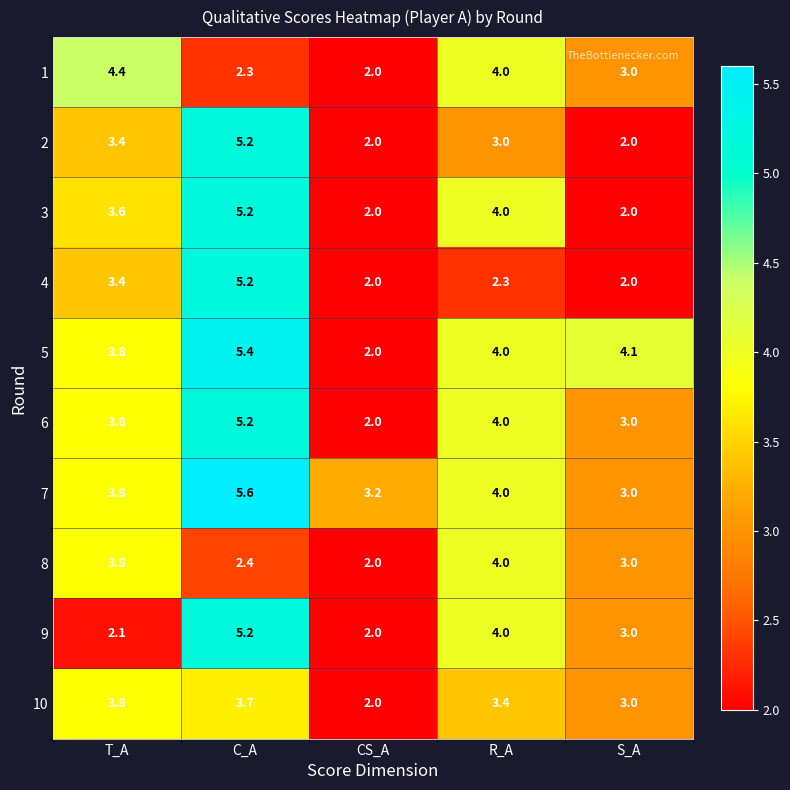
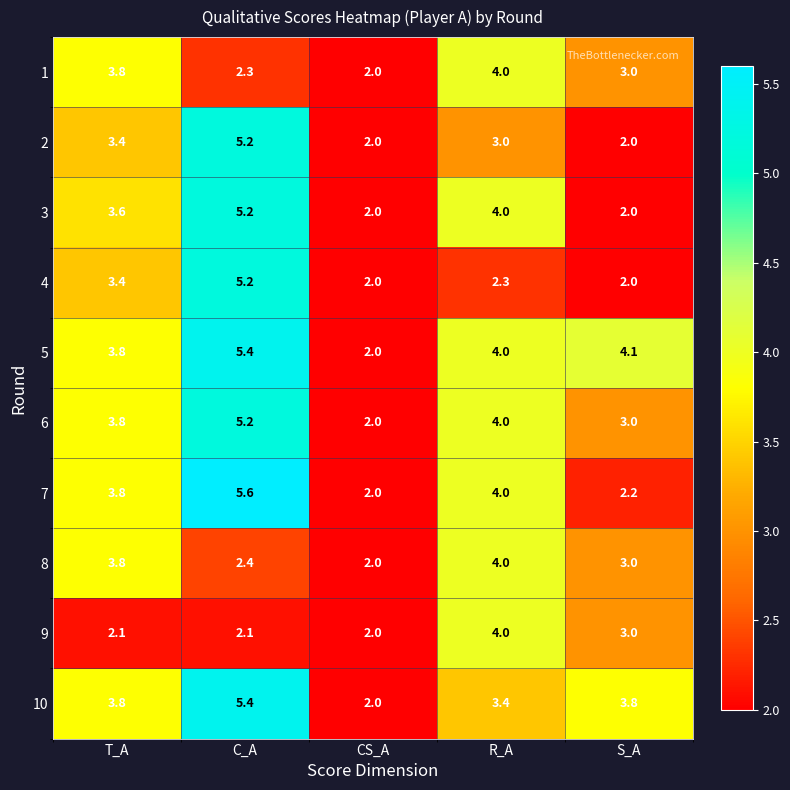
  {
    "1": {
-     "T_A": 4.4,
+     "T_A": 3.8,
      "C_A": 2.3,
      "CS_A": 2.0,
      "R_A": 4.0
    },
    "2": {
      "T_A": 3.4,
      "C_A": 5.2,
      "CS_A": 2.0,
      "R_A": 3.0,
      "S_A": 2.0
    },
    "3": {
      "T_A": 3.6,
      "C_A": 5.2,
      "CS_A": 2.0,
      "R_A": 4.0,
      "S_A": 2.0
    },
    "4": {
      "T_A": 3.4,
      "C_A": 5.2,
      "CS_A": 2.0,
      "R_A": 2.3,
      "S_A": 2.0
    },
    "5": {
      "T_A": 3.8,
      "C_A": 5.4,
      "CS_A": 2.0,
      "R_A": 4.0,
      "S_A": 4.1
    },
    "6": {
      "T_A": 3.8,
      "C_A": 5.2,
      "CS_A": 2.0,
      "R_A": 4.0,
      "S_A": 3.0
    },
    "7": {
      "T_A": 3.8,
      "C_A": 5.6,
-     "CS_A": 3.2,
+     "CS_A": 2.0,
      "R_A": 4.0,
-     "S_A": 3.0
+     "S_A": 2.2
    },
    "8": {
      "T_A": 3.8,
      "C_A": 2.4,
      "CS_A": 2.0,
      "R_A": 4.0,
      "S_A": 3.0
    },
    "9": {
      "T_A": 2.1,
-     "C_A": 5.2,
+     "C_A": 2.1,
      "CS_A": 2.0,
      "R_A": 4.0,
      "S_A": 3.0
    },
    "10": {
      "T_A": 3.8,
-     "C_A": 3.7,
+     "C_A": 5.4,
      "CS_A": 2.0,
      "R_A": 3.4,
-     "S_A": 3.0
+     "S_A": 3.8
    }
  }
